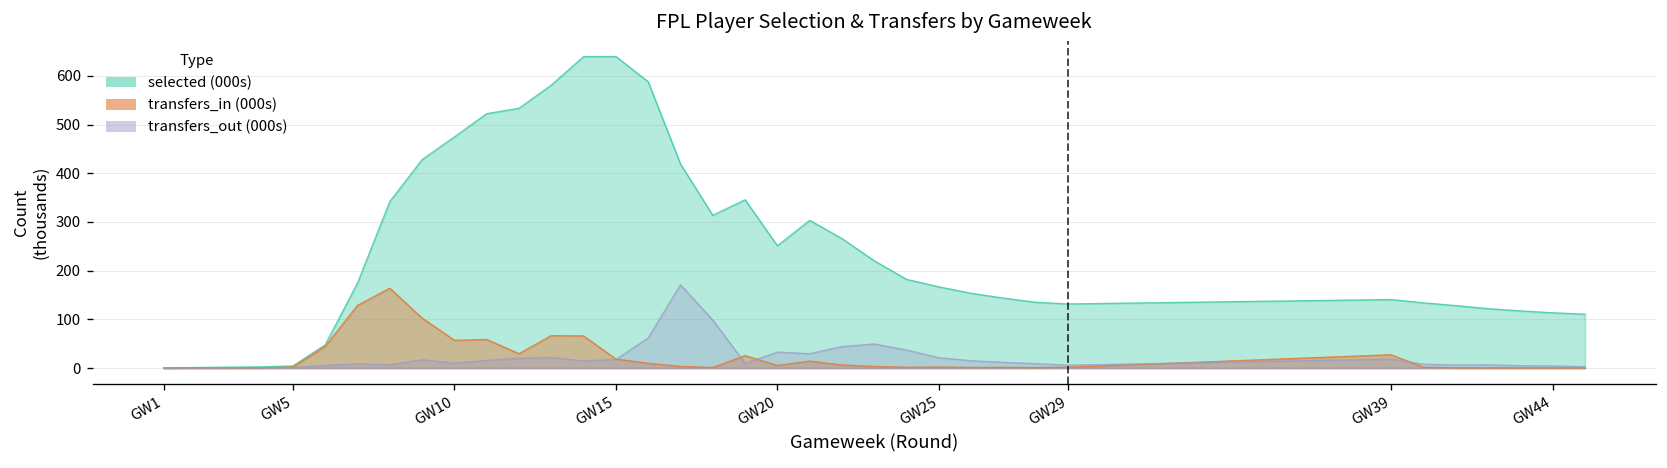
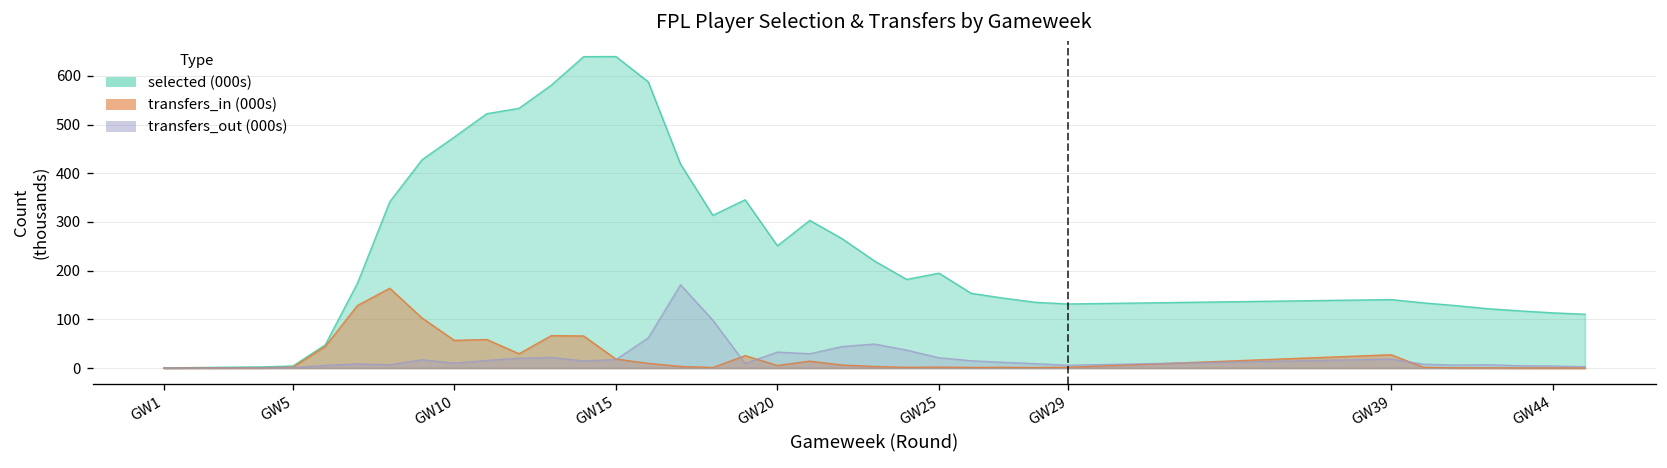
  {
    "selected (000s)": {
      "GW10": 470,
      "GW15": 640,
      "GW20": 250,
-     "GW25": 170,
+     "GW25": 190,
      "GW29": 130,
      "GW39": 140,
      "GW44": 110
    },
    "transfers_in (000s)": {
      "GW10": 60,
      "GW20": 10,
      "GW25": 0,
      "GW39": 30
    },
    "transfers_out (000s)": {
      "GW10": 10,
      "GW20": 30,
      "GW25": 20,
      "GW39": 20
    }
  }
